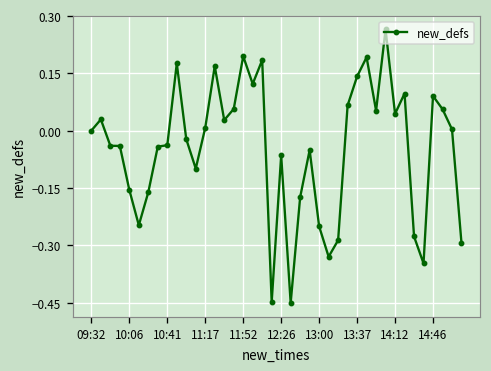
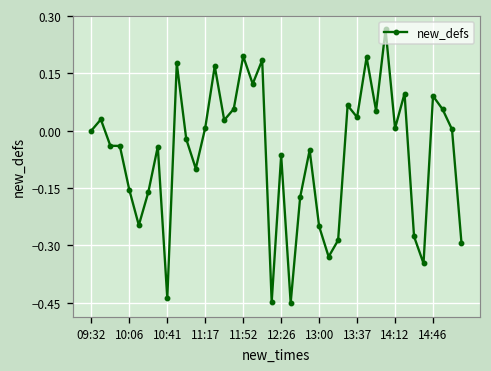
  {
    "09:32": 0.00,
    "10:06": -0.16,
-   "10:41": -0.04,
+   "10:41": -0.44,
    "11:17": 0.01,
    "11:52": 0.19,
    "12:26": -0.06,
    "13:00": -0.25,
-   "13:37": 0.14,
-   "14:12": 0.04,
+   "13:37": 0.03,
+   "14:12": 0.01,
    "14:46": 0.09
  }
